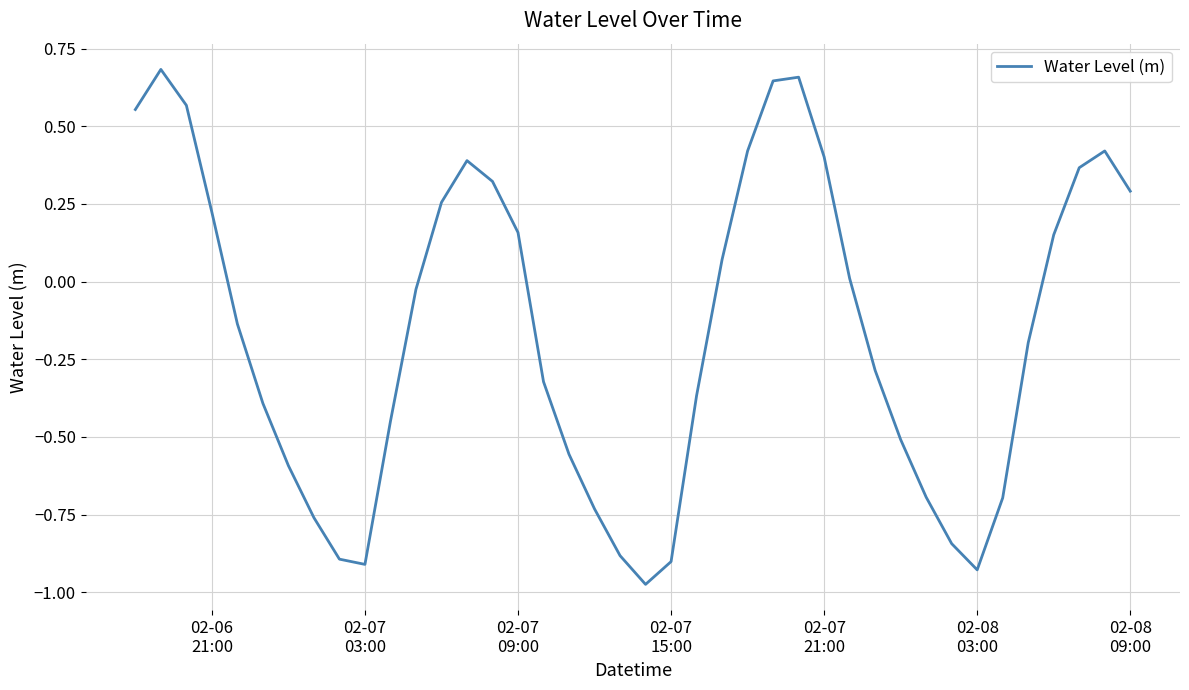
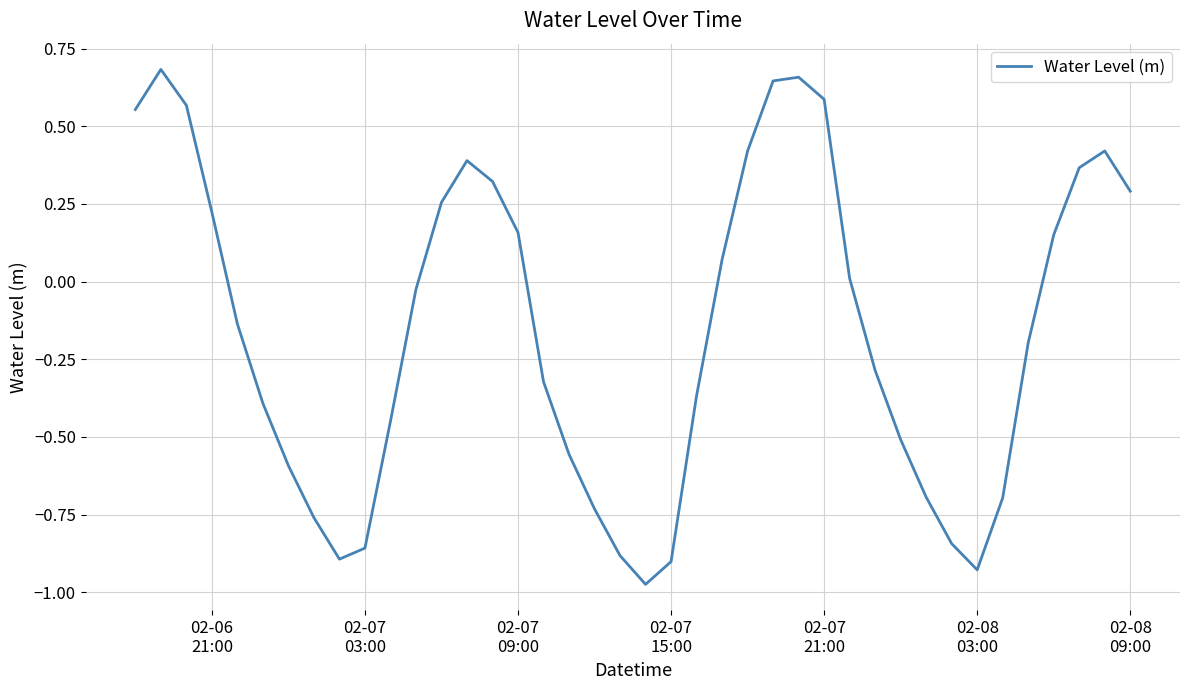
  {
    "02-06 21:00": 0.22,
-   "02-07 03:00": -0.91,
+   "02-07 03:00": -0.86,
    "02-07 09:00": 0.16,
    "02-07 15:00": -0.90,
-   "02-07 21:00": 0.40,
+   "02-07 21:00": 0.59,
    "02-08 03:00": -0.93,
    "02-08 09:00": 0.29
  }
